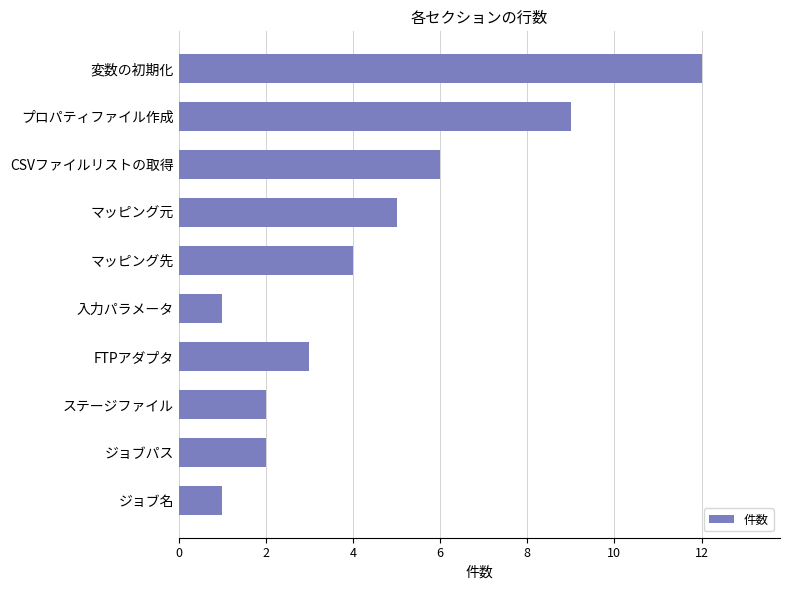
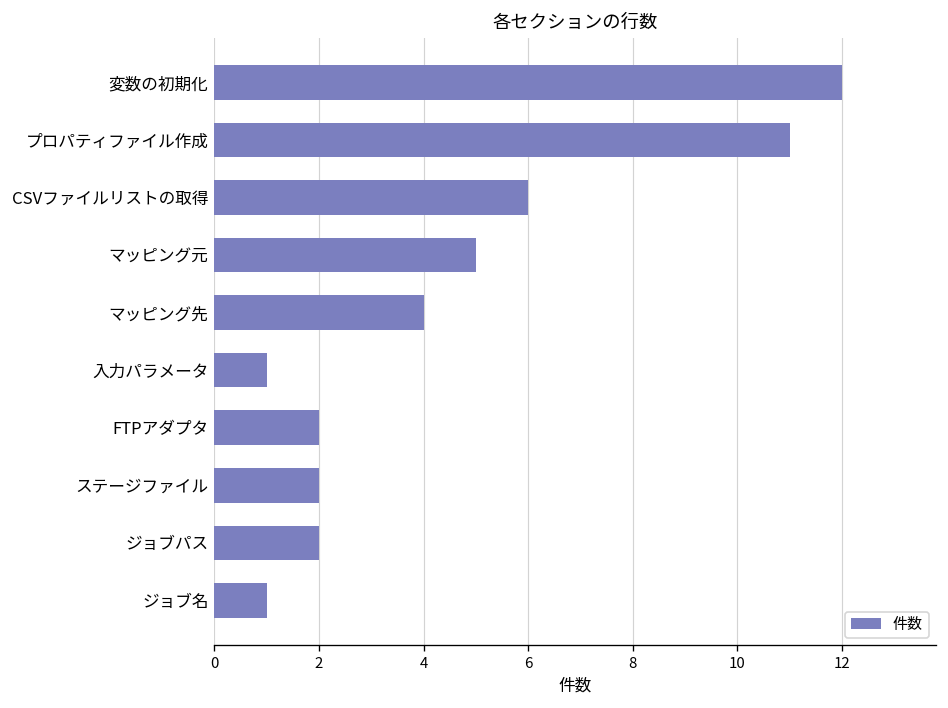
  {
    "変数の初期化": 12,
-   "プロパティファイル作成": 9,
+   "プロパティファイル作成": 11,
    "CSVファイルリストの取得": 6,
    "マッピング元": 5,
    "マッピング先": 4,
    "入力パラメータ": 1,
-   "FTPアダプタ": 3,
+   "FTPアダプタ": 2,
    "ステージファイル": 2,
    "ジョブパス": 2,
    "ジョブ名": 1
  }
